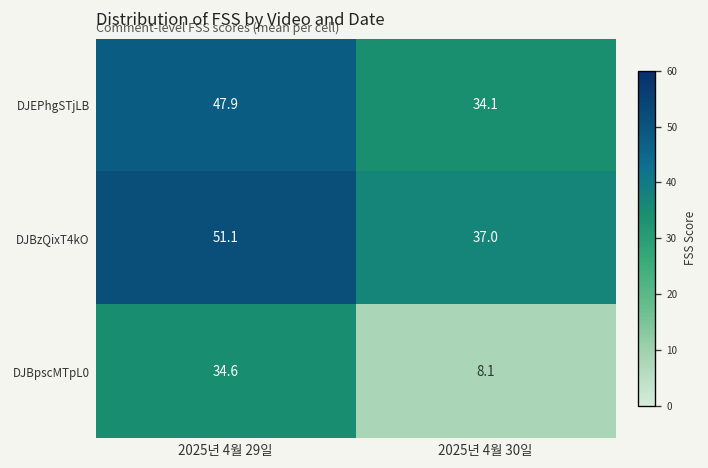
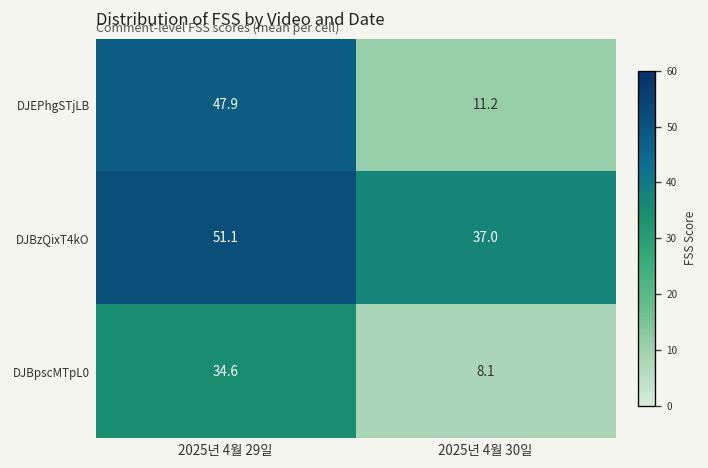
  {
    "DJEPhgSTjLB": {
      "2025년 4월 29일": 47.9,
-     "2025년 4월 30일": 34.1
+     "2025년 4월 30일": 11.2
    },
    "DJBzQixT4kO": {
      "2025년 4월 29일": 51.1,
      "2025년 4월 30일": 37.0
    },
    "DJBpscMTpL0": {
      "2025년 4월 29일": 34.6,
      "2025년 4월 30일": 8.1
    }
  }
